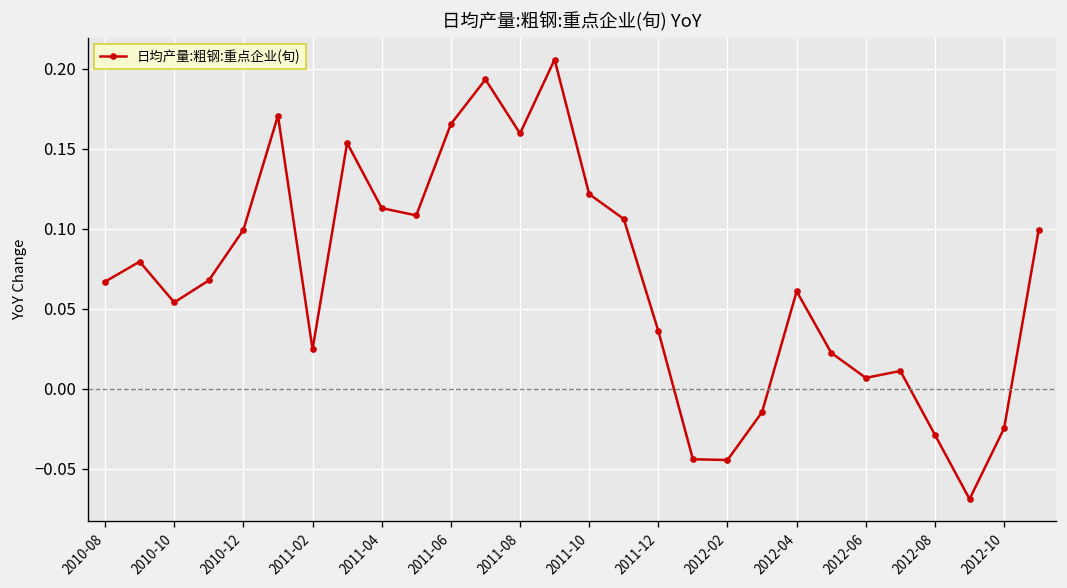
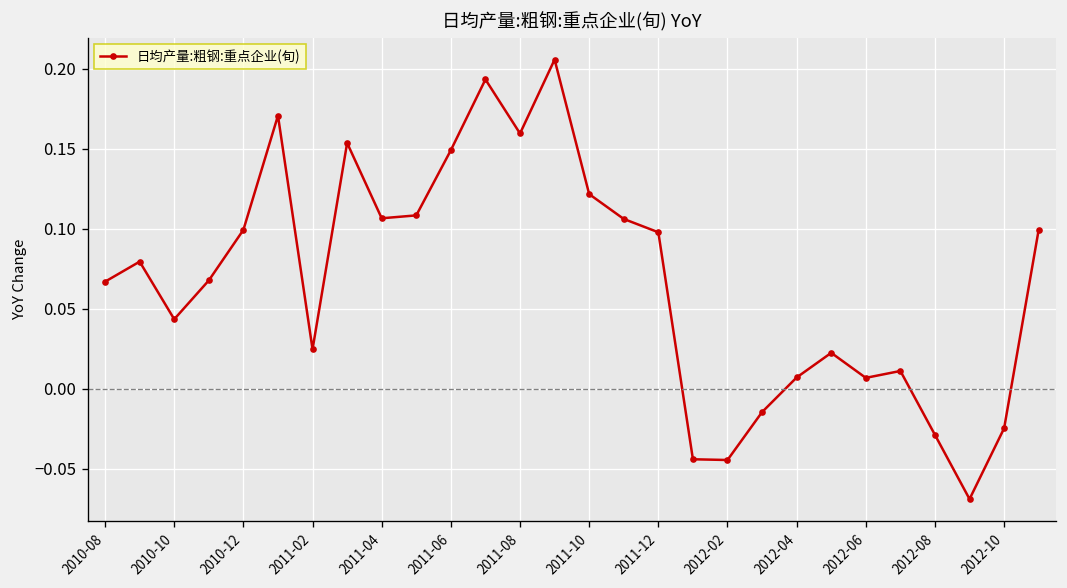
  {
    "2010-08": 0.067,
-   "2010-10": 0.054,
+   "2010-10": 0.044,
    "2010-12": 0.099,
    "2011-02": 0.025,
-   "2011-04": 0.113,
-   "2011-06": 0.166,
+   "2011-04": 0.107,
+   "2011-06": 0.149,
    "2011-08": 0.160,
    "2011-10": 0.122,
-   "2011-12": 0.036,
+   "2011-12": 0.098,
    "2012-02": -0.044,
-   "2012-04": 0.061,
+   "2012-04": 0.007,
    "2012-06": 0.007,
    "2012-08": -0.029,
    "2012-10": -0.025
  }
